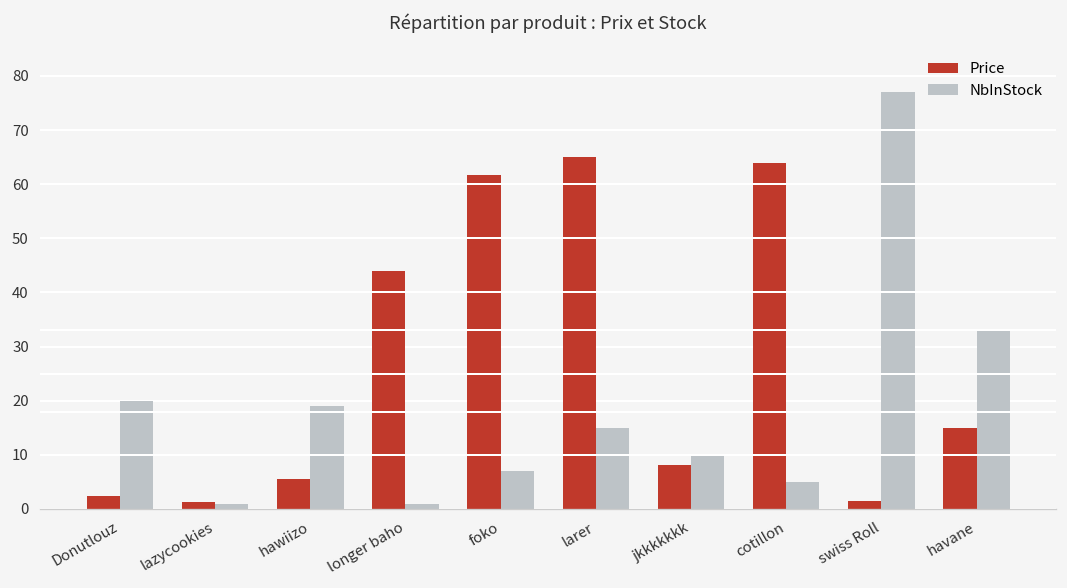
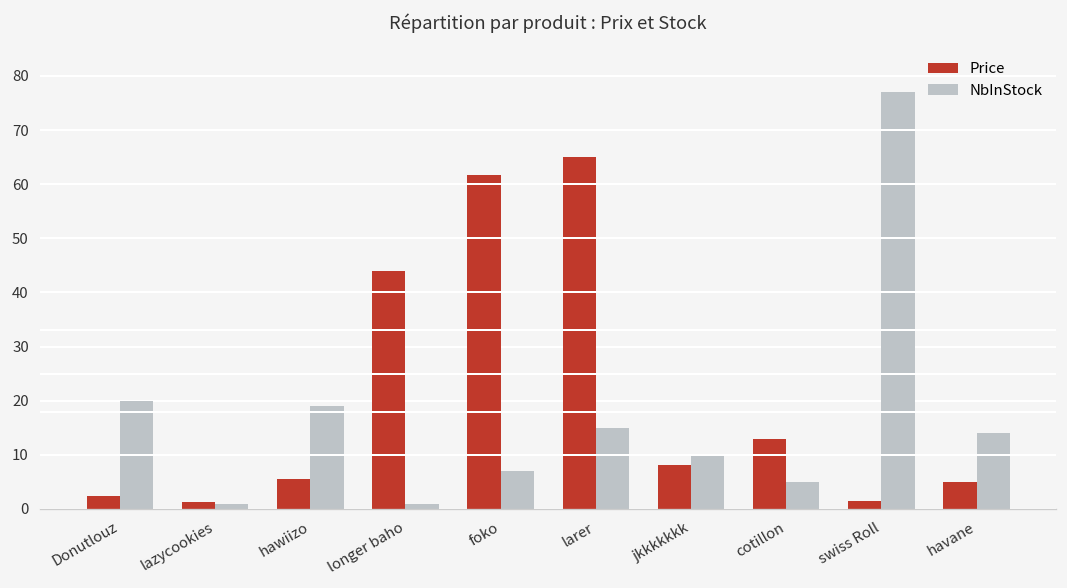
  {
    "Price": {
      "Donutlouz": 2,
      "lazycookies": 1,
      "hawiizo": 6,
      "longer baho": 44,
      "foko": 62,
      "larer": 65,
      "jkkkkkkk": 8,
-     "cotillon": 64,
+     "cotillon": 13,
      "swiss Roll": 1,
-     "havane": 15
+     "havane": 5
    },
    "NbInStock": {
      "Donutlouz": 20,
      "lazycookies": 1,
      "hawiizo": 19,
      "longer baho": 1,
      "foko": 7,
      "larer": 15,
      "jkkkkkkk": 10,
      "cotillon": 5,
      "swiss Roll": 77,
-     "havane": 33
+     "havane": 14
    }
  }
